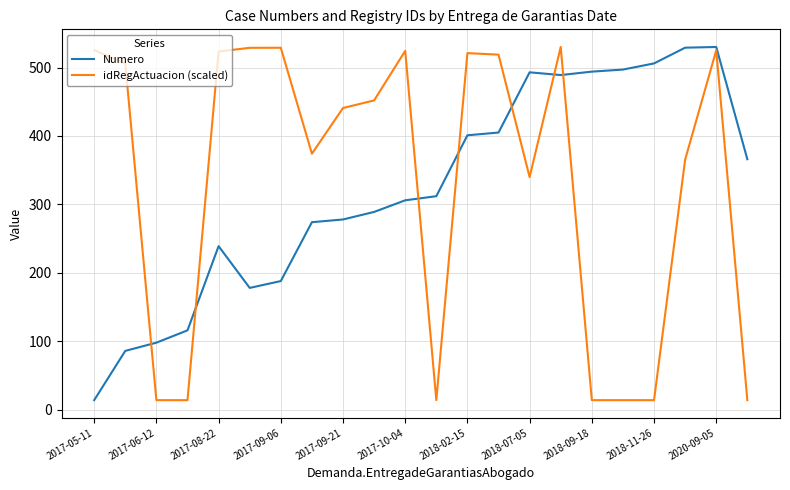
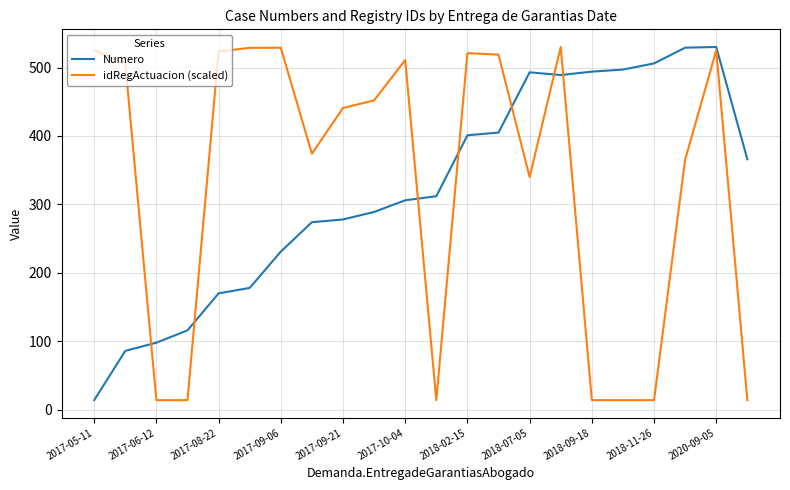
  {
    "Numero": {
      "2017-05-11": 10,
      "2017-06-12": 100,
-     "2017-08-22": 240,
-     "2017-09-06": 190,
+     "2017-08-22": 170,
+     "2017-09-06": 230,
      "2017-09-21": 280,
      "2017-10-04": 310,
      "2018-07-05": 490,
      "2018-09-18": 490,
      "2018-11-26": 510,
      "2020-09-05": 530
    },
    "idRegActuacion (scaled)": {
      "2017-06-12": 10,
      "2017-09-06": 530,
      "2017-09-21": 440,
-     "2017-10-04": 520,
+     "2017-10-04": 510,
      "2018-07-05": 340,
      "2018-09-18": 10,
      "2018-11-26": 10,
      "2020-09-05": 530
    }
  }
